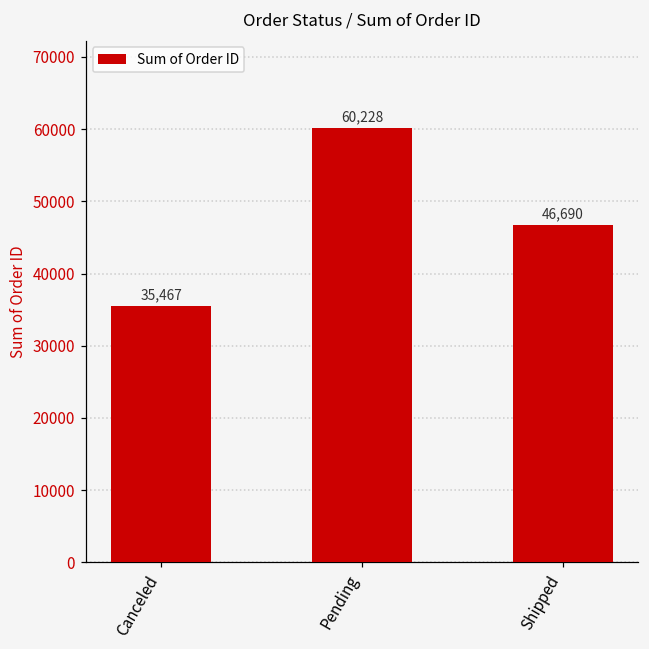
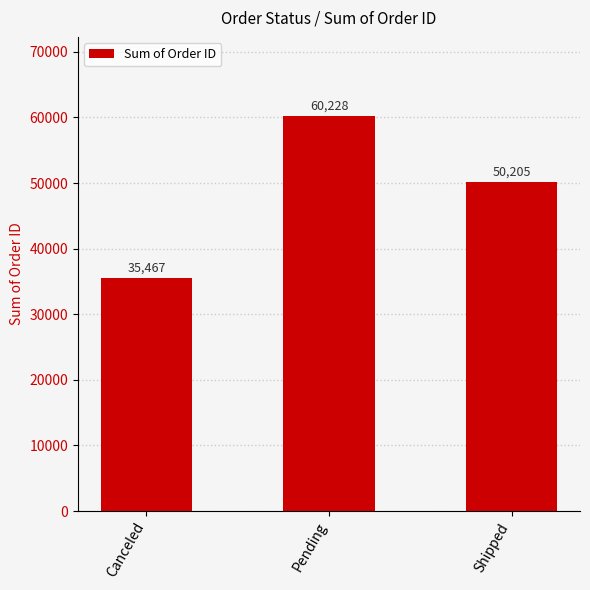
  {
    "Canceled": "35,467",
    "Pending": "60,228",
-   "Shipped": "46,690"
+   "Shipped": "50,205"
  }
